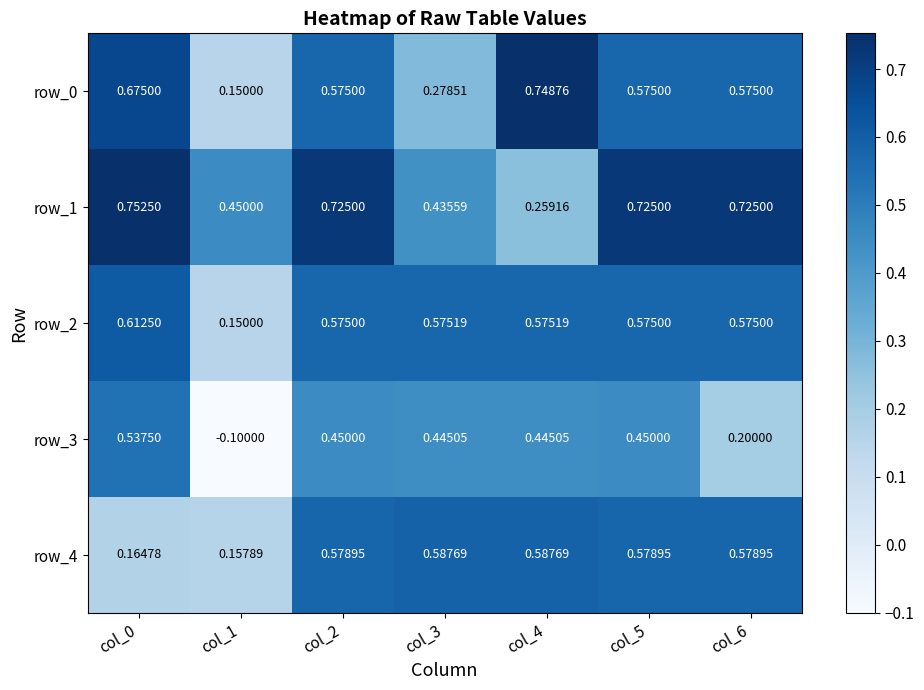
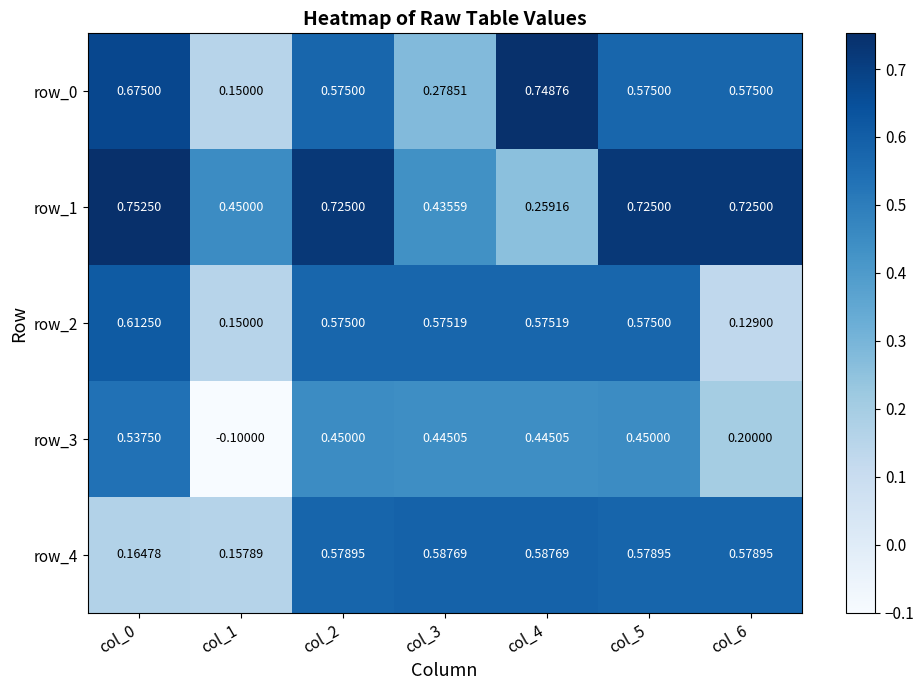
  {
    "row_0": {
      "col_0": 0.67500,
      "col_1": 0.15000,
      "col_2": 0.57500,
      "col_3": 0.27851,
      "col_4": 0.74876,
      "col_5": 0.57500,
      "col_6": 0.57500
    },
    "row_1": {
      "col_0": 0.75250,
      "col_1": 0.45000,
      "col_2": 0.72500,
      "col_3": 0.43559,
      "col_4": 0.25916,
      "col_5": 0.72500,
      "col_6": 0.72500
    },
    "row_2": {
      "col_0": 0.61250,
      "col_1": 0.15000,
      "col_2": 0.57500,
      "col_3": 0.57519,
      "col_4": 0.57519,
      "col_5": 0.57500,
-     "col_6": 0.57500
+     "col_6": 0.12900
    },
    "row_3": {
      "col_0": 0.53750,
      "col_1": -0.10000,
      "col_2": 0.45000,
      "col_3": 0.44505,
      "col_4": 0.44505,
      "col_5": 0.45000,
      "col_6": 0.20000
    },
    "row_4": {
      "col_0": 0.16478,
      "col_1": 0.15789,
      "col_2": 0.57895,
      "col_3": 0.58769,
      "col_4": 0.58769,
      "col_5": 0.57895,
      "col_6": 0.57895
    }
  }
